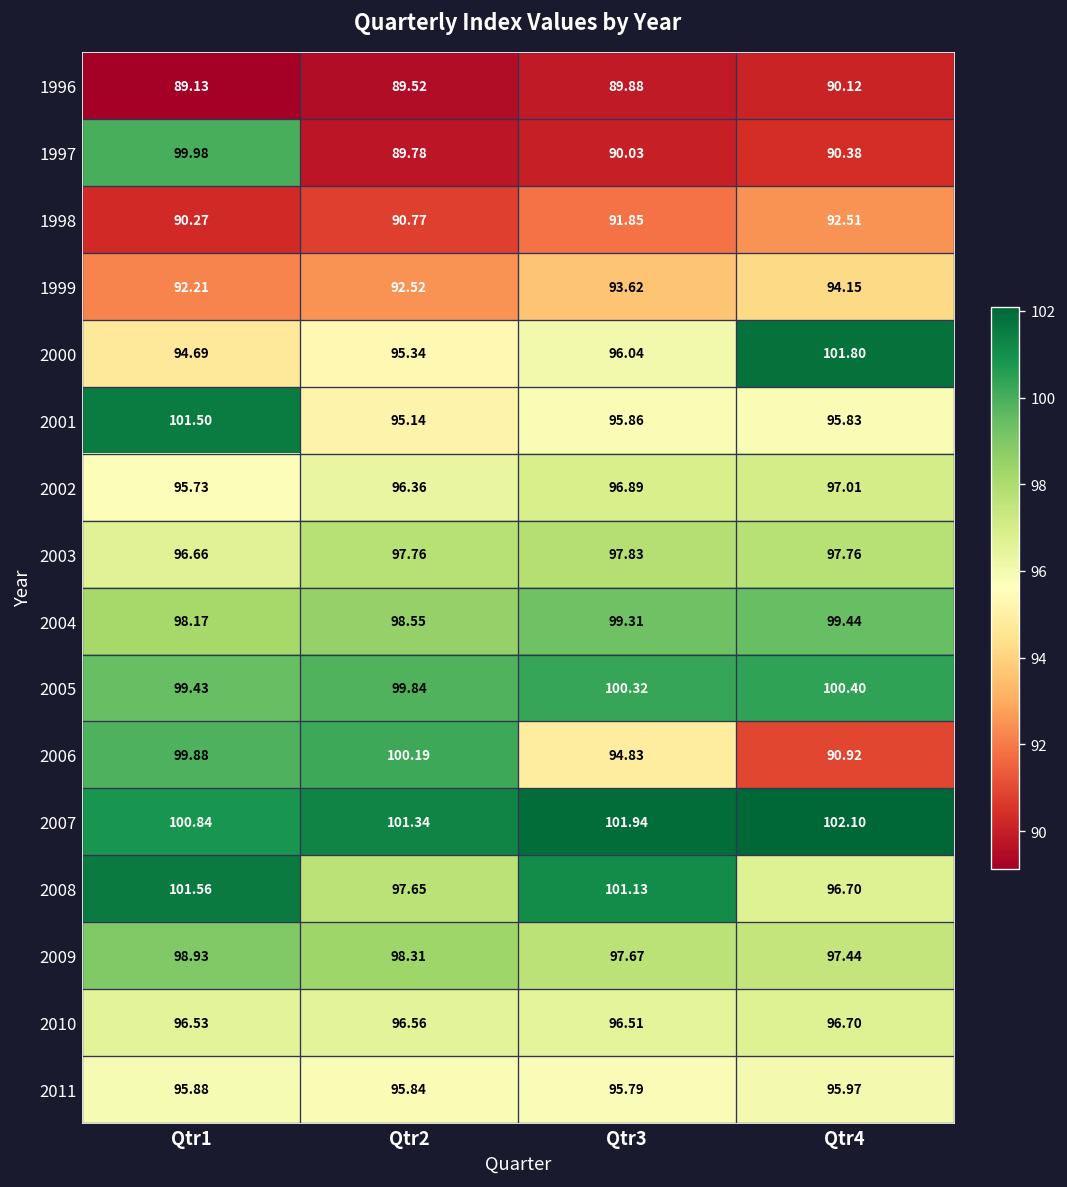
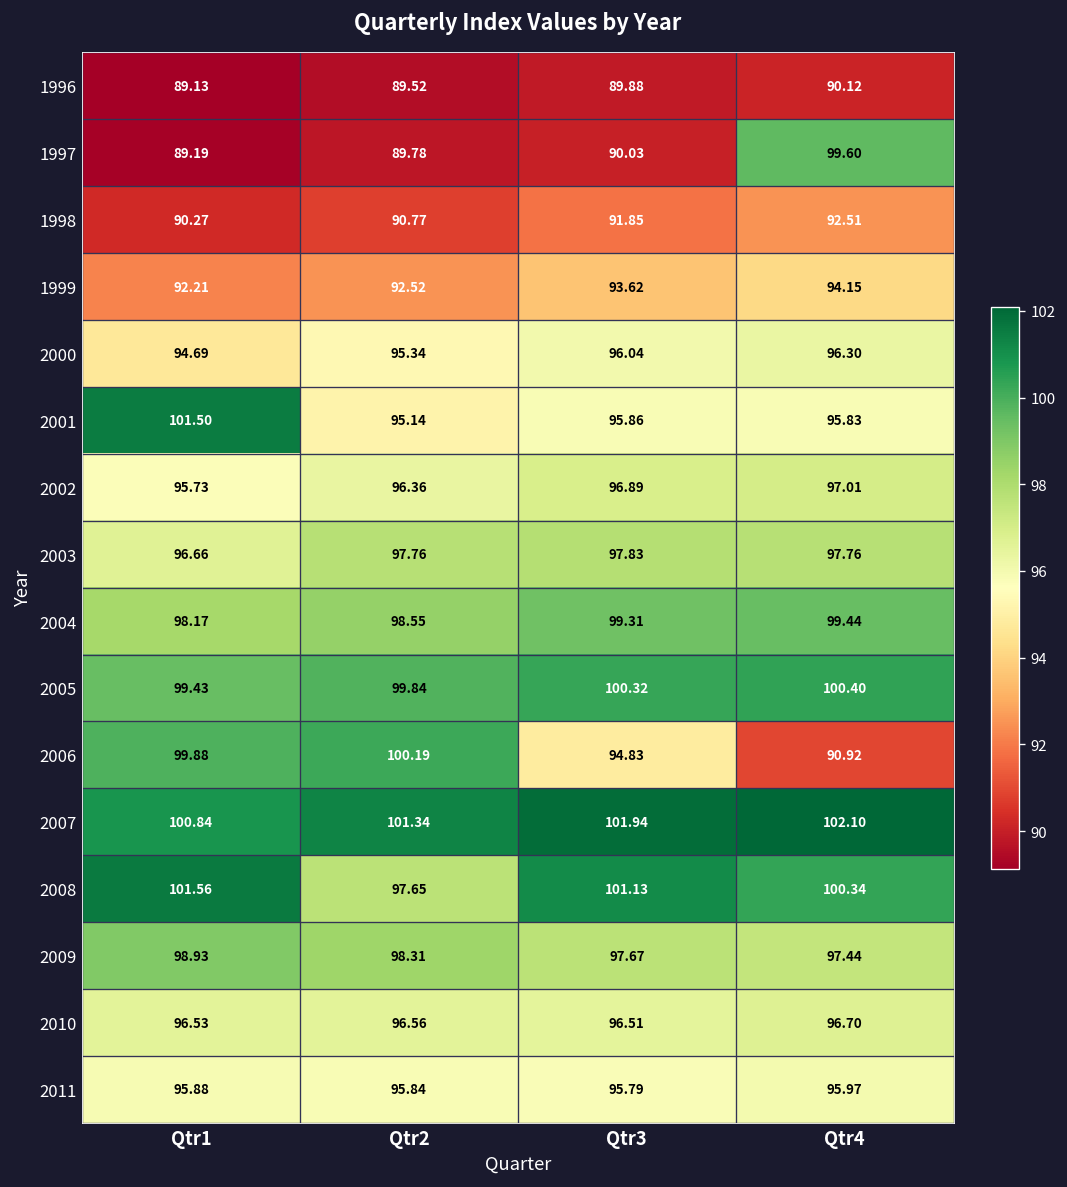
  {
    "1996": {
      "Qtr1": 89.13,
      "Qtr2": 89.52,
      "Qtr3": 89.88,
      "Qtr4": 90.12
    },
    "1997": {
-     "Qtr1": 99.98,
+     "Qtr1": 89.19,
      "Qtr2": 89.78,
      "Qtr3": 90.03,
-     "Qtr4": 90.38
+     "Qtr4": 99.60
    },
    "1998": {
      "Qtr1": 90.27,
      "Qtr2": 90.77,
      "Qtr3": 91.85,
      "Qtr4": 92.51
    },
    "1999": {
      "Qtr1": 92.21,
      "Qtr2": 92.52,
      "Qtr3": 93.62,
      "Qtr4": 94.15
    },
    "2000": {
      "Qtr1": 94.69,
      "Qtr2": 95.34,
      "Qtr3": 96.04,
-     "Qtr4": 101.80
+     "Qtr4": 96.30
    },
    "2001": {
      "Qtr1": 101.50,
      "Qtr2": 95.14,
      "Qtr3": 95.86,
      "Qtr4": 95.83
    },
    "2002": {
      "Qtr1": 95.73,
      "Qtr2": 96.36,
      "Qtr3": 96.89,
      "Qtr4": 97.01
    },
    "2003": {
      "Qtr1": 96.66,
      "Qtr2": 97.76,
      "Qtr3": 97.83,
      "Qtr4": 97.76
    },
    "2004": {
      "Qtr1": 98.17,
      "Qtr2": 98.55,
      "Qtr3": 99.31,
      "Qtr4": 99.44
    },
    "2005": {
      "Qtr1": 99.43,
      "Qtr2": 99.84,
      "Qtr3": 100.32,
      "Qtr4": 100.40
    },
    "2006": {
      "Qtr1": 99.88,
      "Qtr2": 100.19,
      "Qtr3": 94.83,
      "Qtr4": 90.92
    },
    "2007": {
      "Qtr1": 100.84,
      "Qtr2": 101.34,
      "Qtr3": 101.94,
      "Qtr4": 102.10
    },
    "2008": {
      "Qtr1": 101.56,
      "Qtr2": 97.65,
      "Qtr3": 101.13,
-     "Qtr4": 96.70
+     "Qtr4": 100.34
    },
    "2009": {
      "Qtr1": 98.93,
      "Qtr2": 98.31,
      "Qtr3": 97.67,
      "Qtr4": 97.44
    },
    "2010": {
      "Qtr1": 96.53,
      "Qtr2": 96.56,
      "Qtr3": 96.51,
      "Qtr4": 96.70
    },
    "2011": {
      "Qtr1": 95.88,
      "Qtr2": 95.84,
      "Qtr3": 95.79,
      "Qtr4": 95.97
    }
  }
